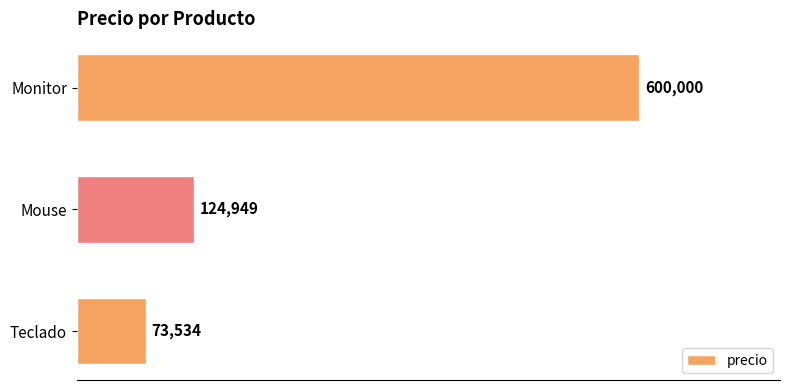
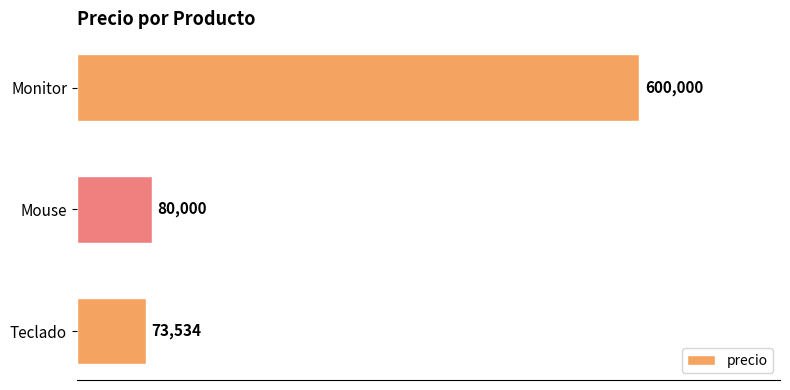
  {
    "Monitor": "600,000",
-   "Mouse": "124,949",
+   "Mouse": "80,000",
    "Teclado": "73,534"
  }
